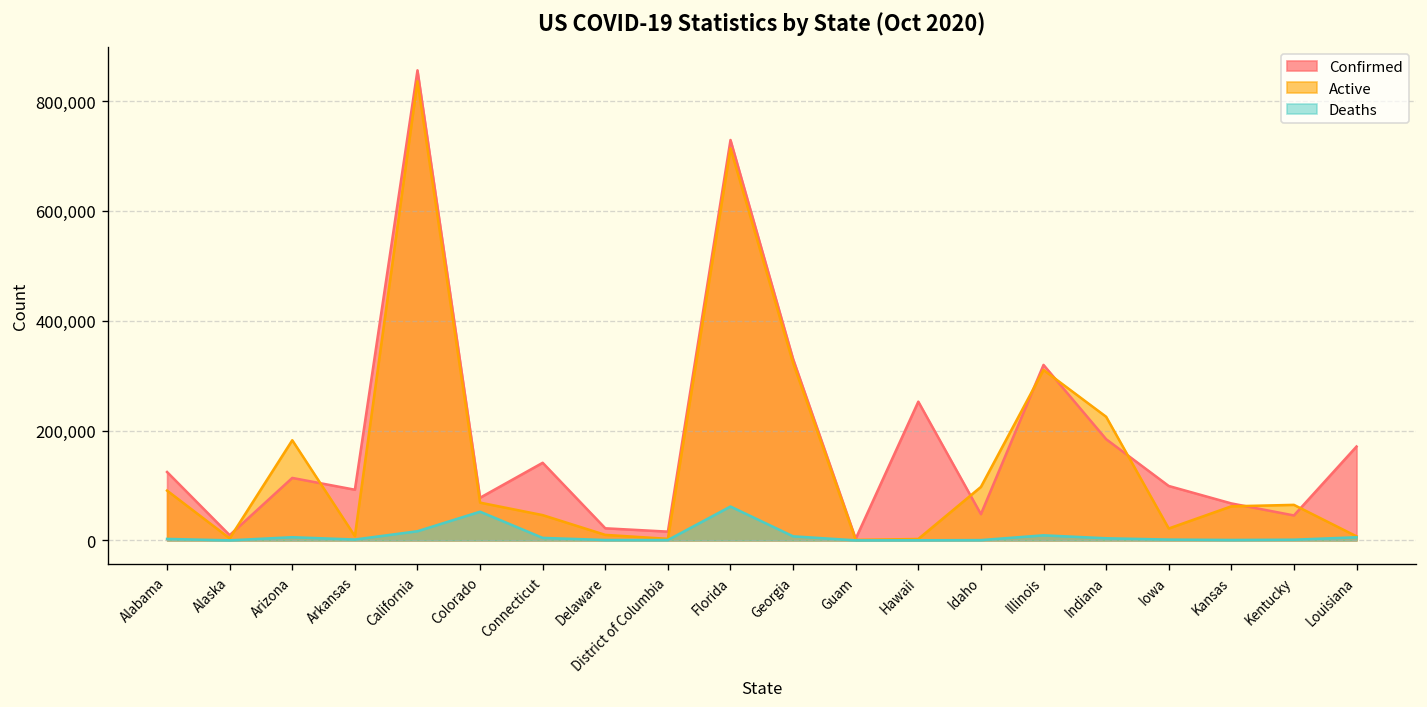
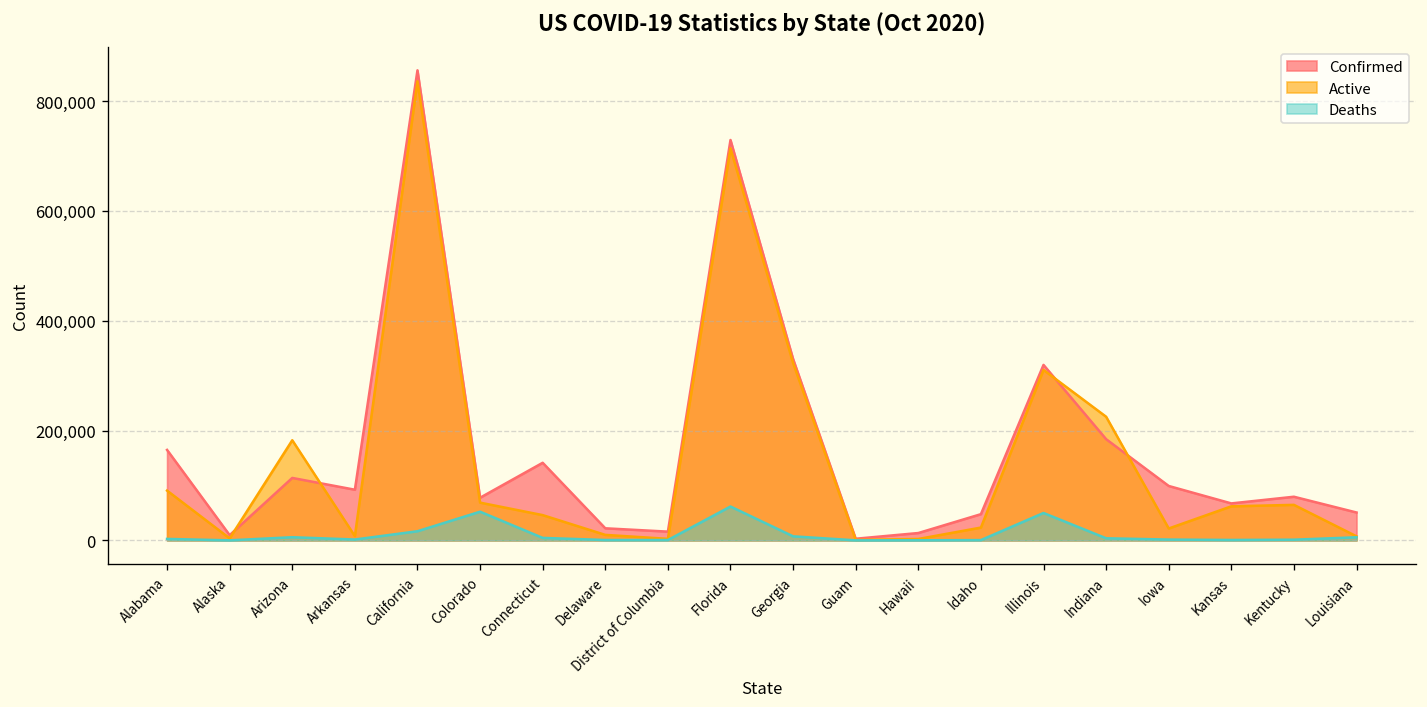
  {
    "Confirmed": {
-     "Alabama": "120,000",
+     "Alabama": "160,000",
      "Alaska": "10,000",
      "Arizona": "110,000",
      "Arkansas": "90,000",
      "California": "860,000",
      "Colorado": "80,000",
      "Connecticut": "140,000",
      "Delaware": "20,000",
      "District of Columbia": "20,000",
      "Florida": "730,000",
      "Georgia": "330,000",
-     "Hawaii": "250,000",
+     "Hawaii": "10,000",
      "Idaho": "50,000",
      "Illinois": "320,000",
      "Indiana": "180,000",
      "Iowa": "100,000",
-     "Kentucky": "50,000",
-     "Louisiana": "170,000"
+     "Kentucky": "80,000",
+     "Louisiana": "50,000"
    },
    "Active": {
      "Alabama": "90,000",
      "Arizona": "180,000",
      "Arkansas": "10,000",
      "California": "840,000",
      "Colorado": "70,000",
      "Connecticut": "50,000",
      "Delaware": "10,000",
      "Florida": "710,000",
      "Georgia": "320,000",
-     "Idaho": "100,000",
+     "Idaho": "20,000",
      "Illinois": "310,000",
      "Indiana": "230,000",
      "Iowa": "20,000",
      "Kentucky": "60,000"
    },
    "Deaths": {
      "Alabama": "0",
      "Arizona": "10,000",
      "Arkansas": "0",
      "California": "20,000",
      "Colorado": "50,000",
      "Connecticut": "0",
      "Delaware": "0",
      "Florida": "60,000",
      "Georgia": "10,000",
      "Idaho": "0",
-     "Illinois": "10,000",
+     "Illinois": "50,000",
      "Indiana": "0",
      "Iowa": "0",
      "Kansas": "0",
      "Kentucky": "0"
    }
  }
